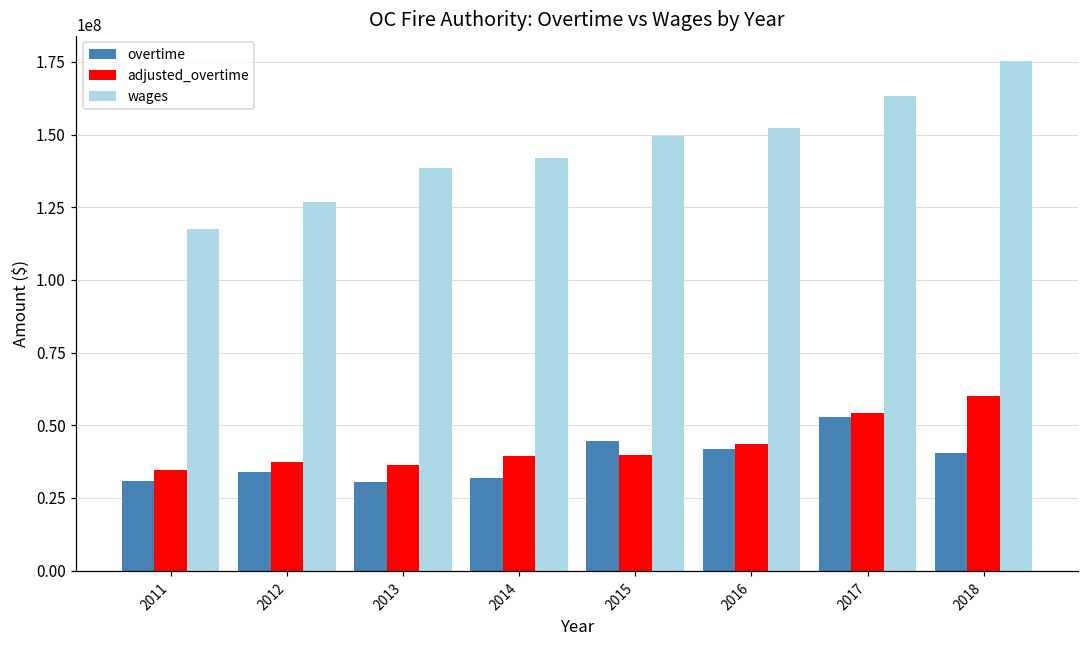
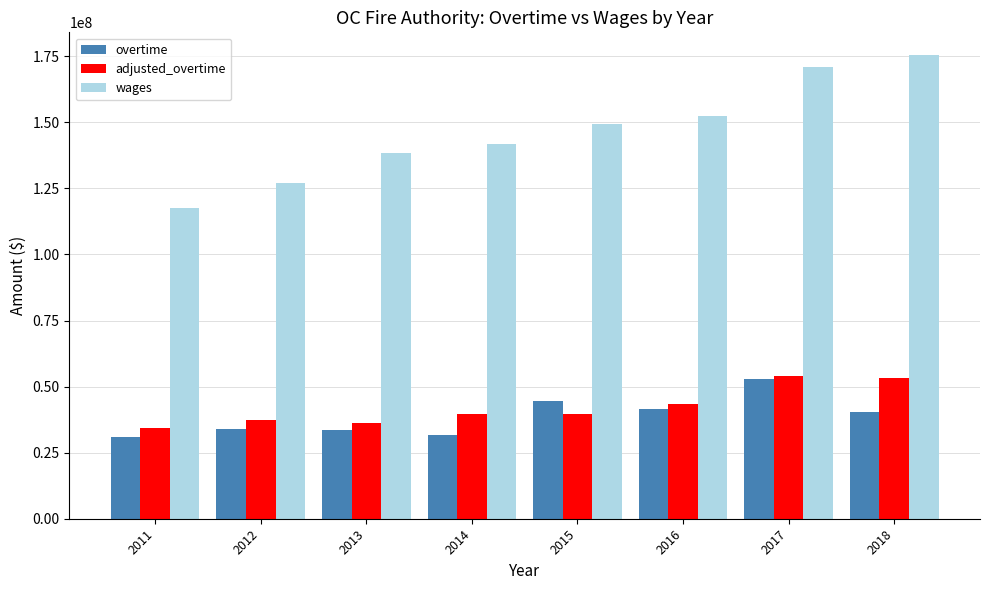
  {
    "overtime": {
      "2011": 31000000,
      "2012": 34000000,
-     "2013": 30000000,
+     "2013": 34000000,
      "2014": 32000000,
      "2015": 45000000,
      "2016": 42000000,
      "2017": 53000000,
      "2018": 41000000
    },
    "adjusted_overtime": {
      "2011": 34000000,
      "2012": 37000000,
      "2013": 36000000,
      "2014": 40000000,
      "2015": 40000000,
      "2016": 44000000,
      "2017": 54000000,
-     "2018": 60000000
+     "2018": 53000000
    },
    "wages": {
      "2011": 118000000,
      "2012": 127000000,
      "2013": 138000000,
      "2014": 142000000,
      "2015": 149000000,
      "2016": 152000000,
-     "2017": 163000000,
+     "2017": 171000000,
      "2018": 175000000
    }
  }
